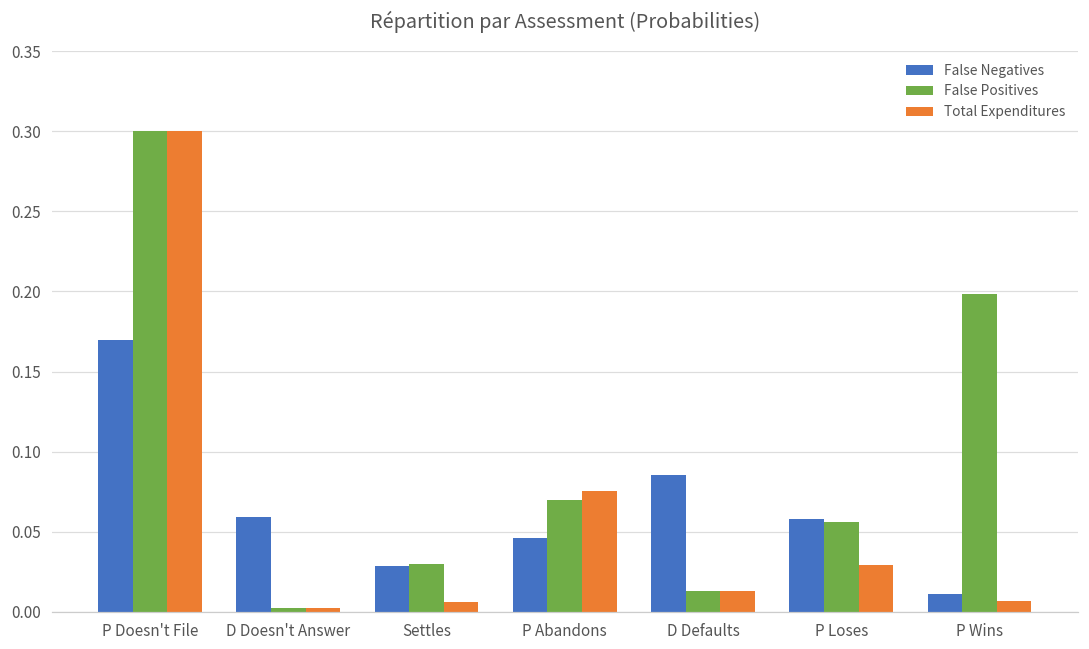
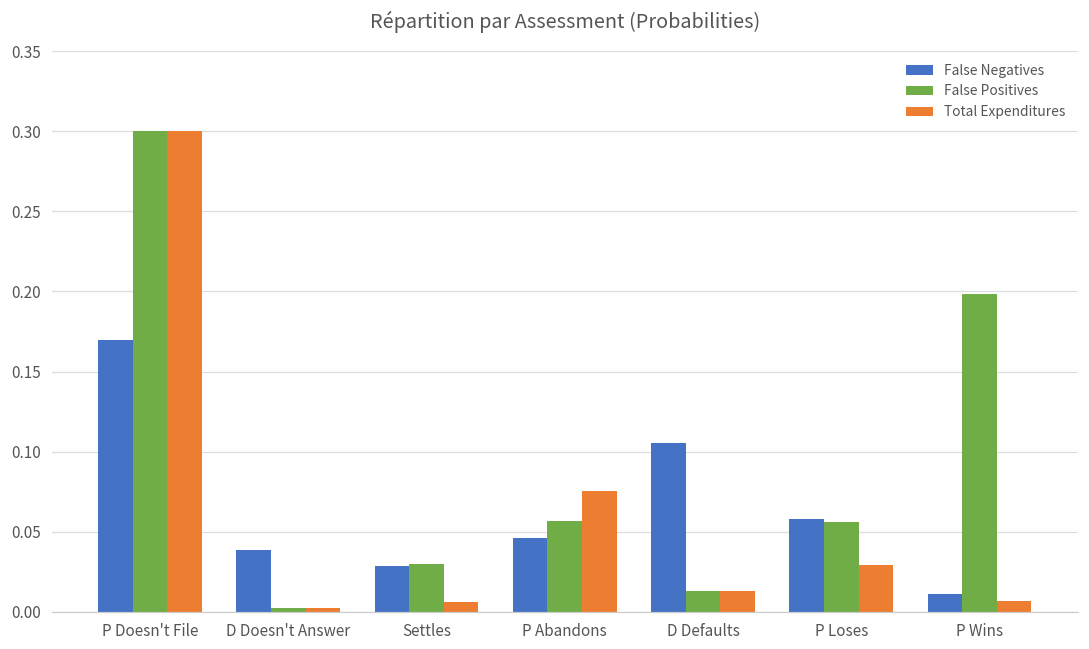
  {
    "False Negatives": {
      "P Doesn't File": 0.169,
-     "D Doesn't Answer": 0.059,
+     "D Doesn't Answer": 0.039,
      "Settles": 0.029,
      "P Abandons": 0.046,
-     "D Defaults": 0.085,
+     "D Defaults": 0.105,
      "P Loses": 0.058,
      "P Wins": 0.011
    },
    "False Positives": {
      "P Doesn't File": 0.300,
      "D Doesn't Answer": 0.002,
      "Settles": 0.030,
-     "P Abandons": 0.070,
+     "P Abandons": 0.057,
      "D Defaults": 0.013,
      "P Loses": 0.056,
      "P Wins": 0.199
    },
    "Total Expenditures": {
      "P Doesn't File": 0.300,
      "D Doesn't Answer": 0.002,
      "Settles": 0.006,
      "P Abandons": 0.076,
      "D Defaults": 0.013,
      "P Loses": 0.030,
      "P Wins": 0.007
    }
  }
